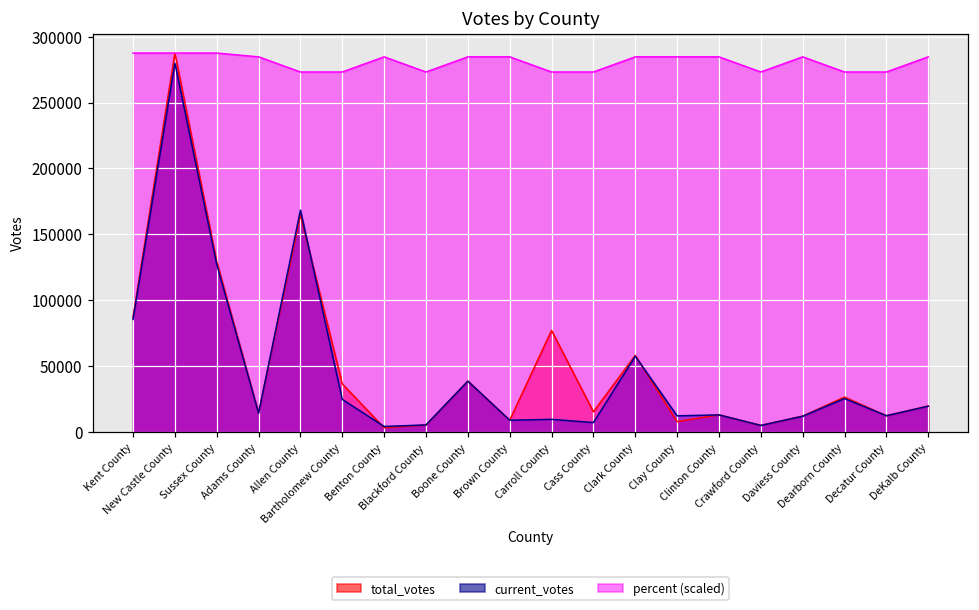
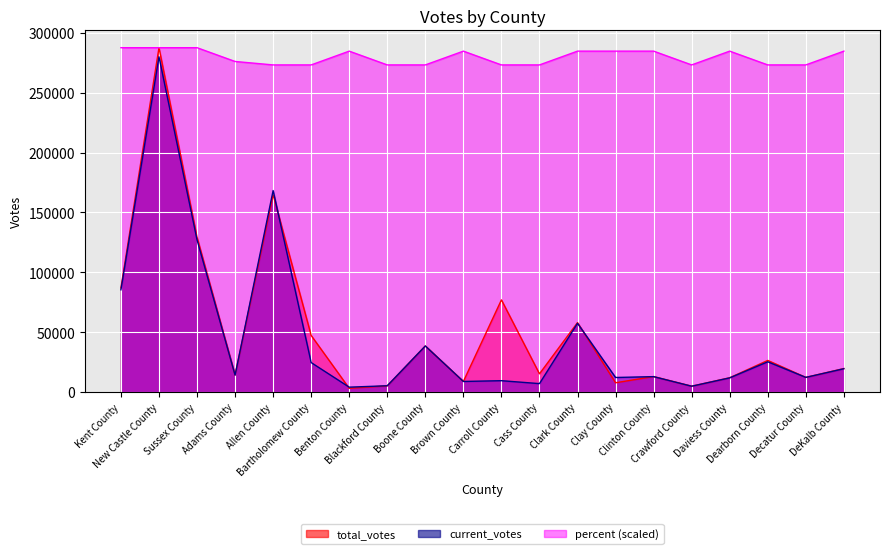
  {
    "total_votes": {
      "Sussex County": 129000,
      "Allen County": 165000,
-     "Bartholomew County": 36000,
+     "Bartholomew County": 47000,
      "Carroll County": 77000,
      "Cass County": 15000,
      "Clay County": 8000
    },
    "current_votes": {
      "New Castle County": 280000,
      "Sussex County": 127000,
      "Allen County": 168000,
      "Bartholomew County": 25000,
      "Carroll County": 10000,
      "Cass County": 7000,
      "Clay County": 12000
    },
    "percent (scaled)": {
      "Kent County": 288000,
      "Sussex County": 288000,
-     "Adams County": 285000,
+     "Adams County": 276000,
      "Allen County": 273000,
      "Bartholomew County": 273000,
      "Benton County": 285000,
      "Blackford County": 273000,
-     "Boone County": 285000,
+     "Boone County": 273000,
      "Brown County": 285000,
      "Carroll County": 273000,
      "Cass County": 273000,
      "Clark County": 285000,
      "Clay County": 285000,
      "Clinton County": 285000,
      "Crawford County": 273000,
      "Daviess County": 285000,
      "Dearborn County": 273000,
      "Decatur County": 273000,
      "DeKalb County": 285000
    }
  }
